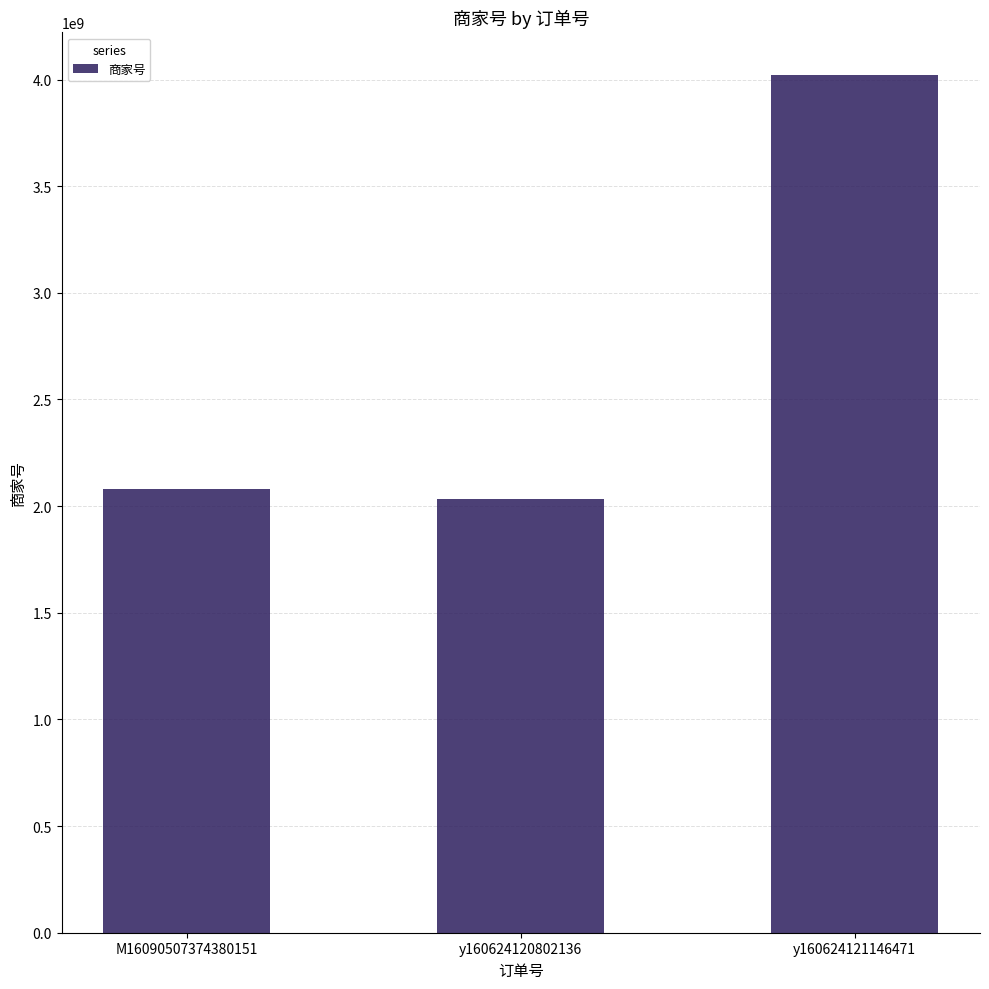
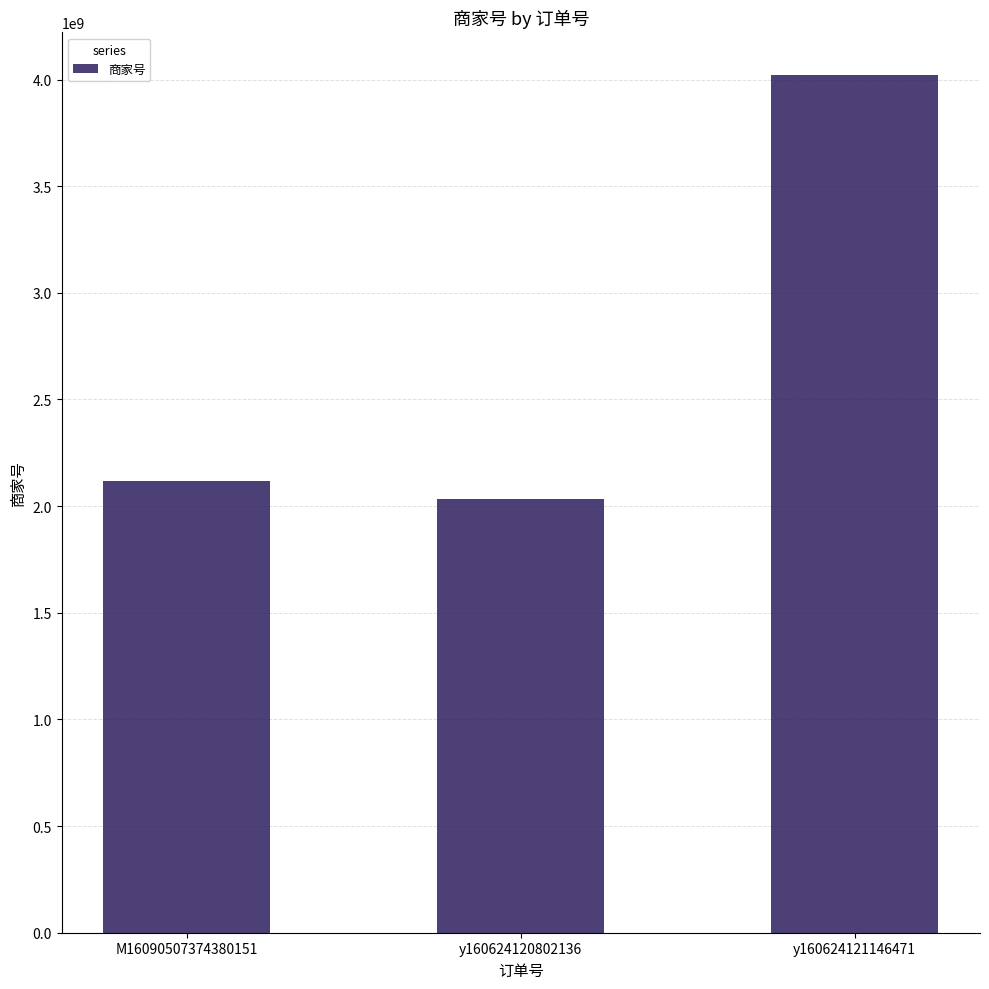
  {
-   "M16090507374380151": 2080000000,
+   "M16090507374380151": 2120000000,
    "y160624120802136": 2030000000,
    "y160624121146471": 4020000000
  }
